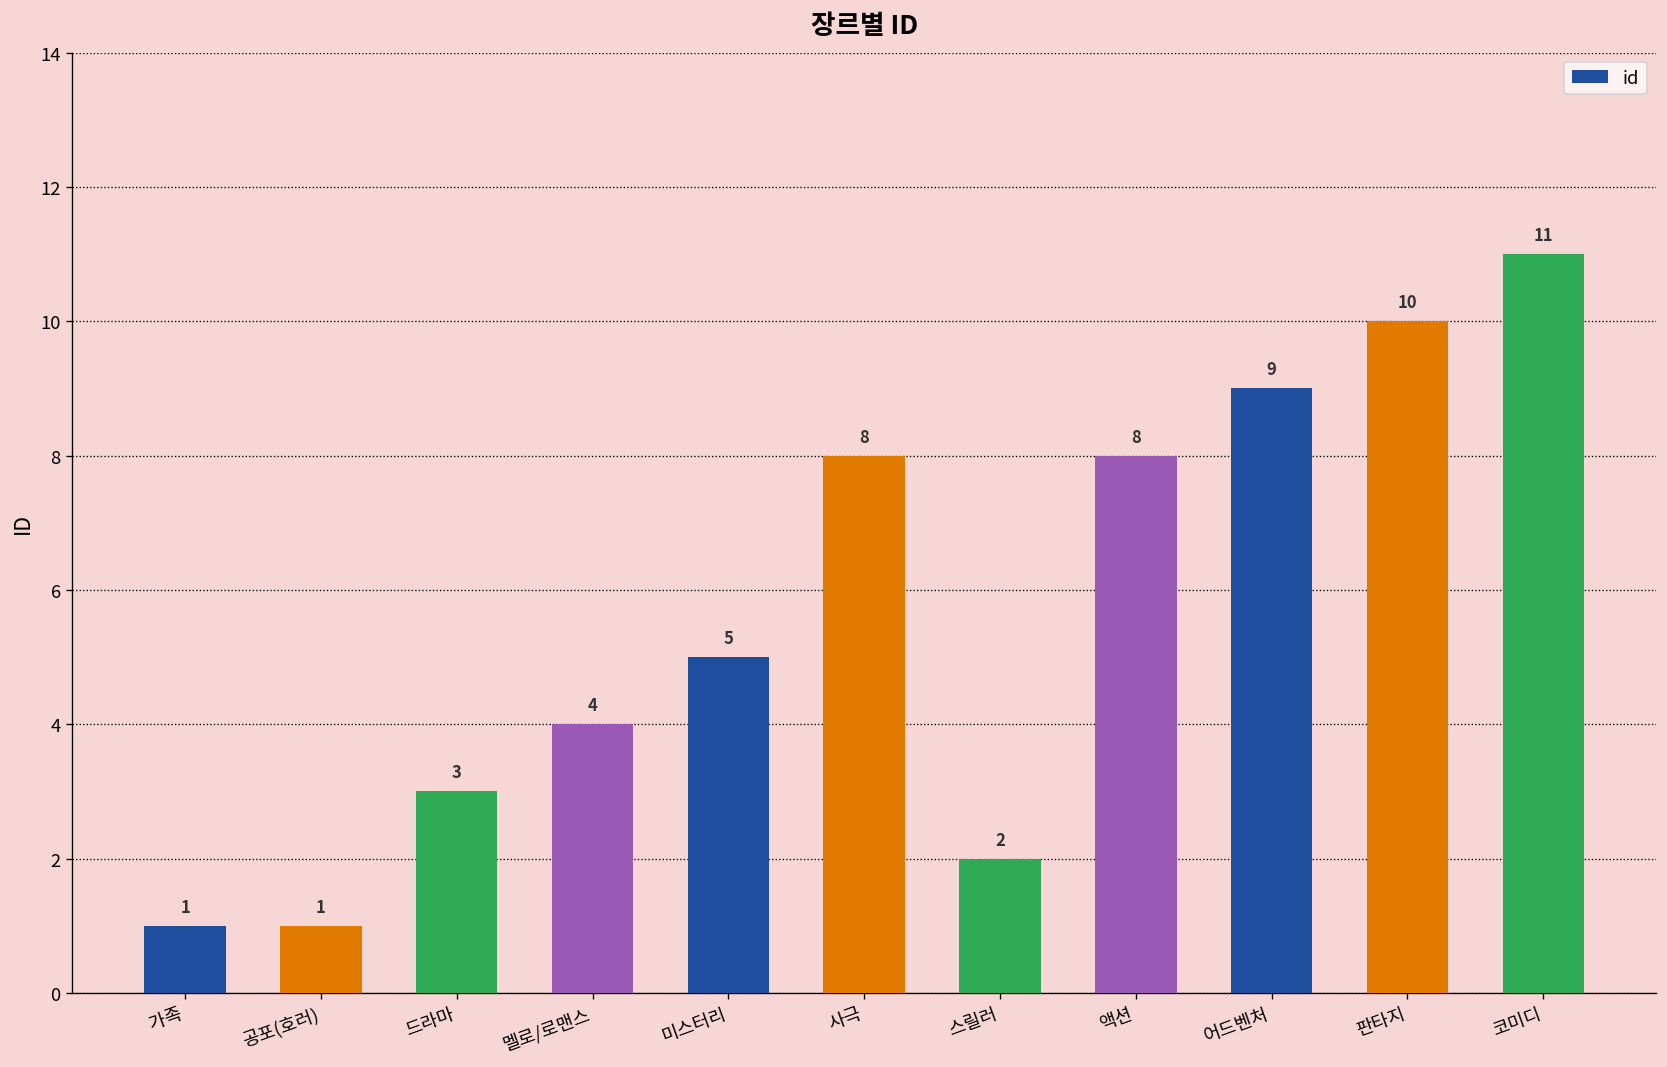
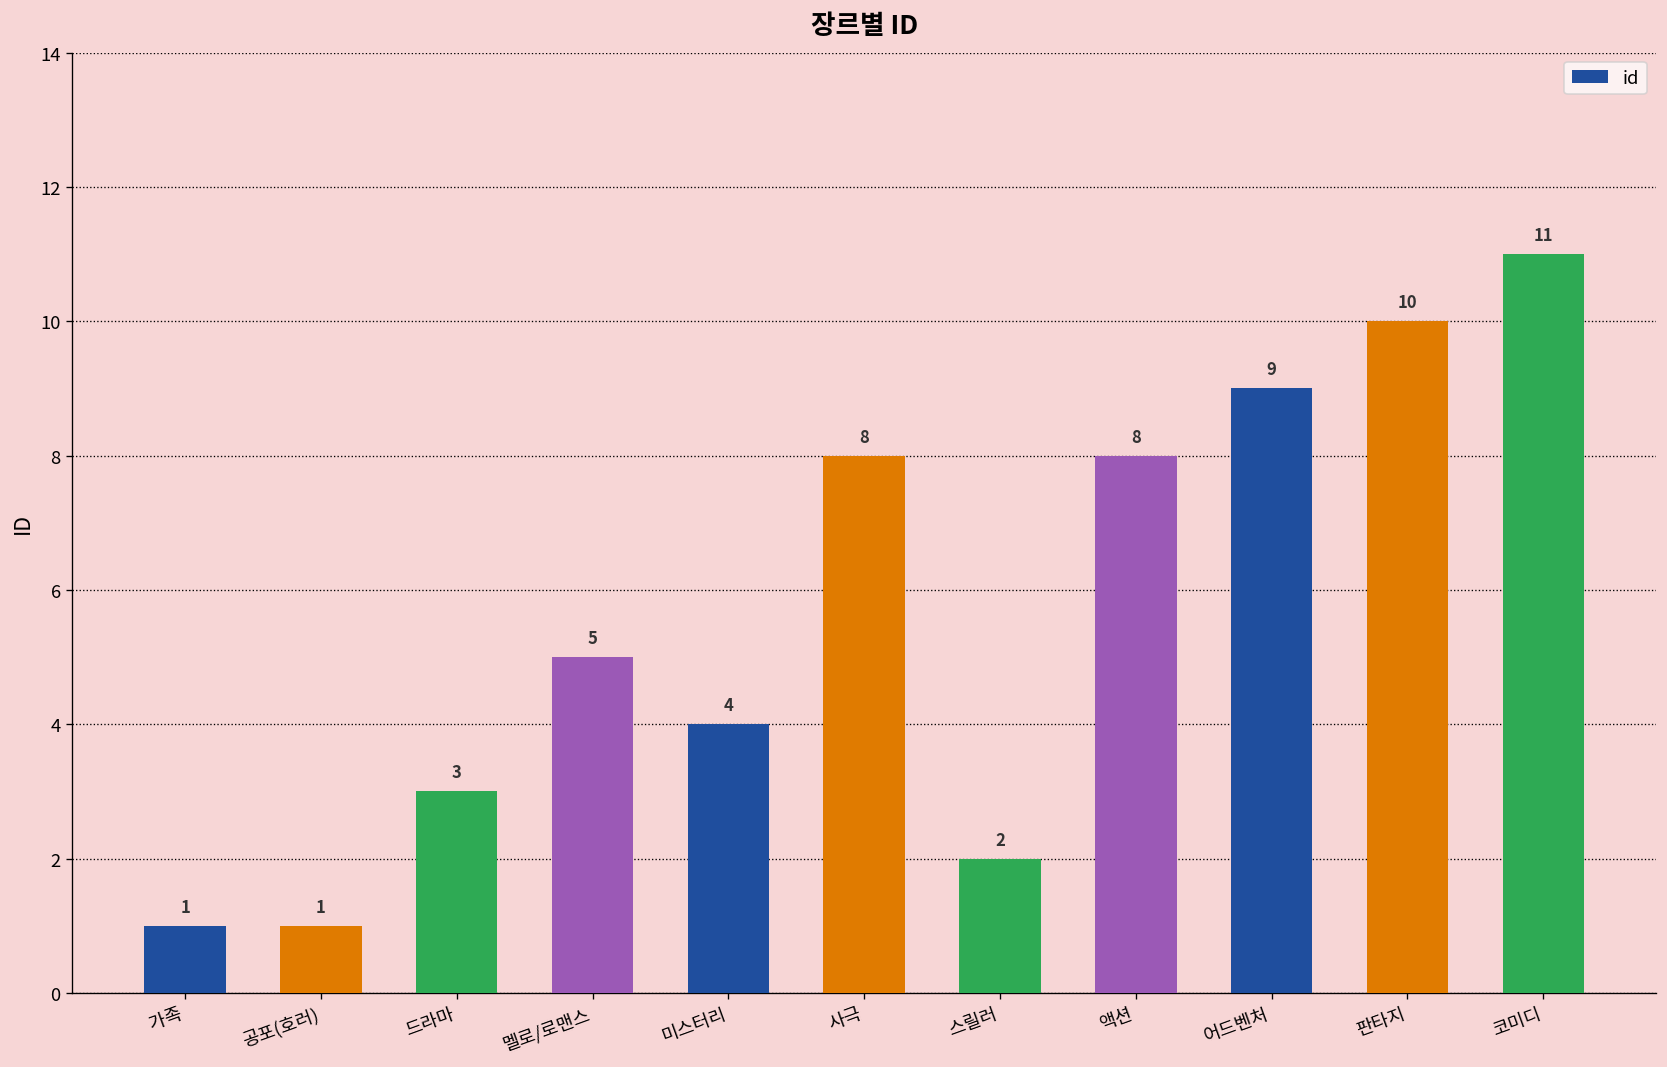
  {
    "가족": 1,
    "공포(호러)": 1,
    "드라마": 3,
-   "멜로/로맨스": 4,
-   "미스터리": 5,
+   "멜로/로맨스": 5,
+   "미스터리": 4,
    "사극": 8,
    "스릴러": 2,
    "액션": 8,
    "어드벤처": 9,
    "판타지": 10,
    "코미디": 11
  }
